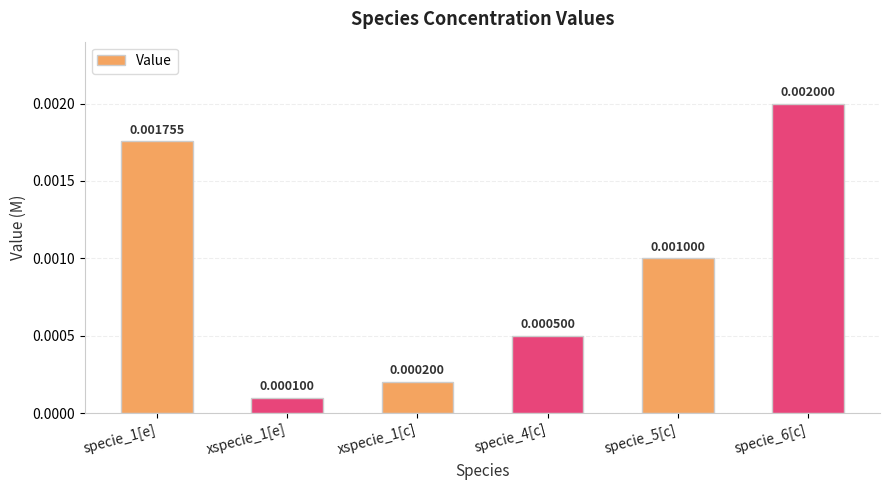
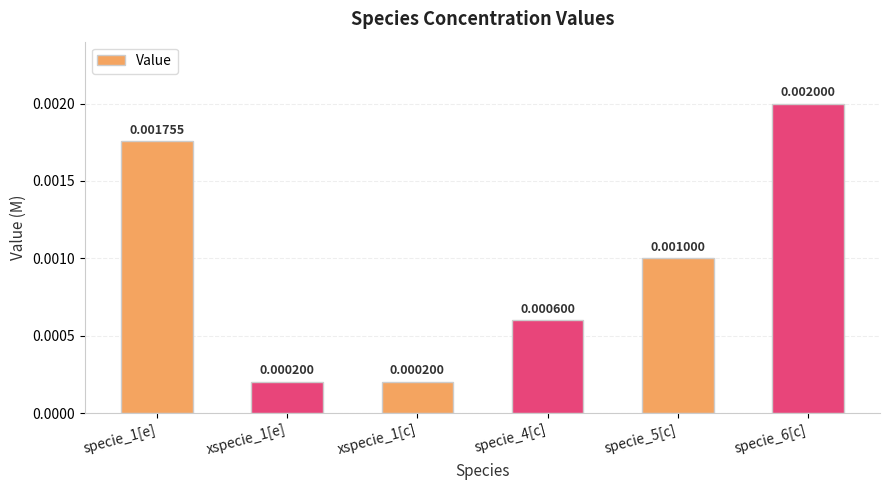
  {
    "specie_1[e]": 0.001755,
-   "xspecie_1[e]": 0.000100,
+   "xspecie_1[e]": 0.000200,
    "xspecie_1[c]": 0.000200,
-   "specie_4[c]": 0.000500,
+   "specie_4[c]": 0.000600,
    "specie_5[c]": 0.001000,
    "specie_6[c]": 0.002000
  }
